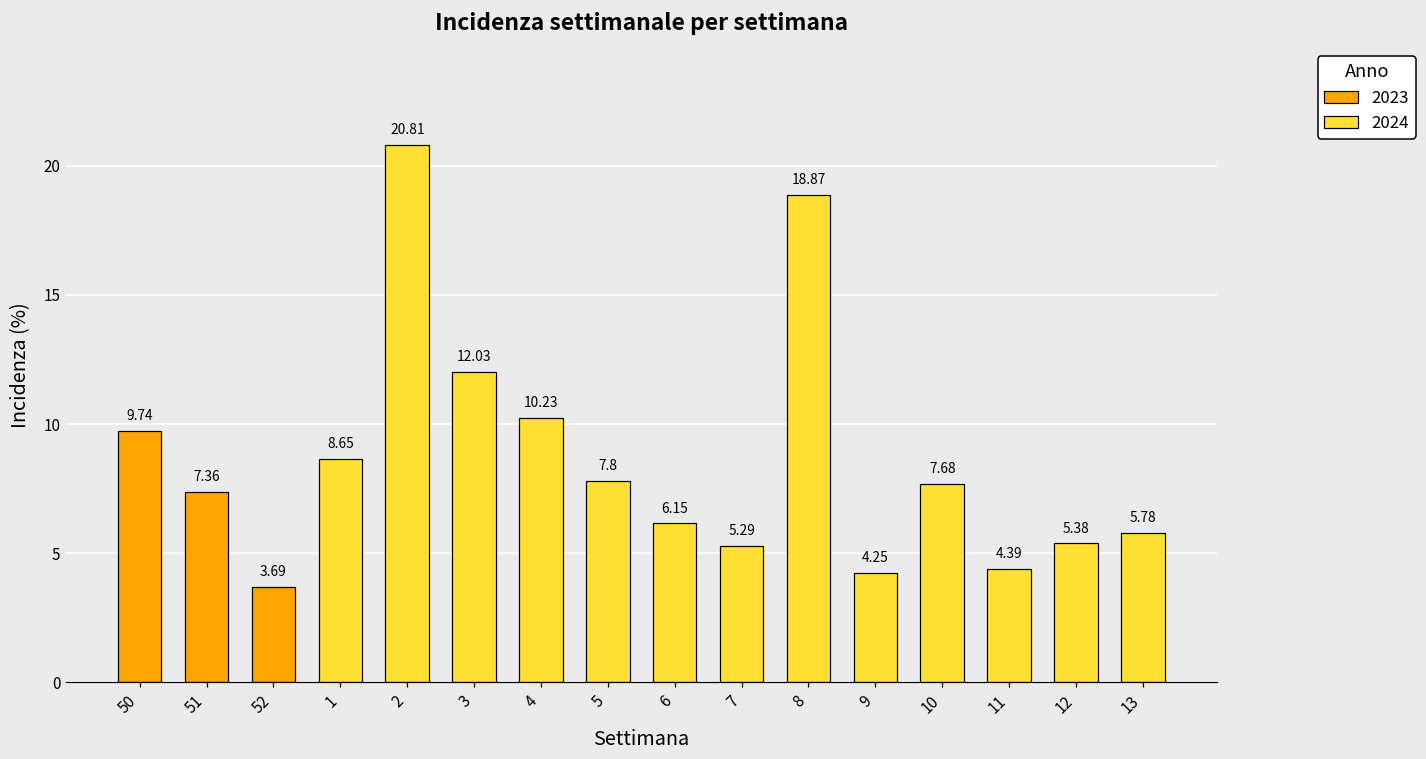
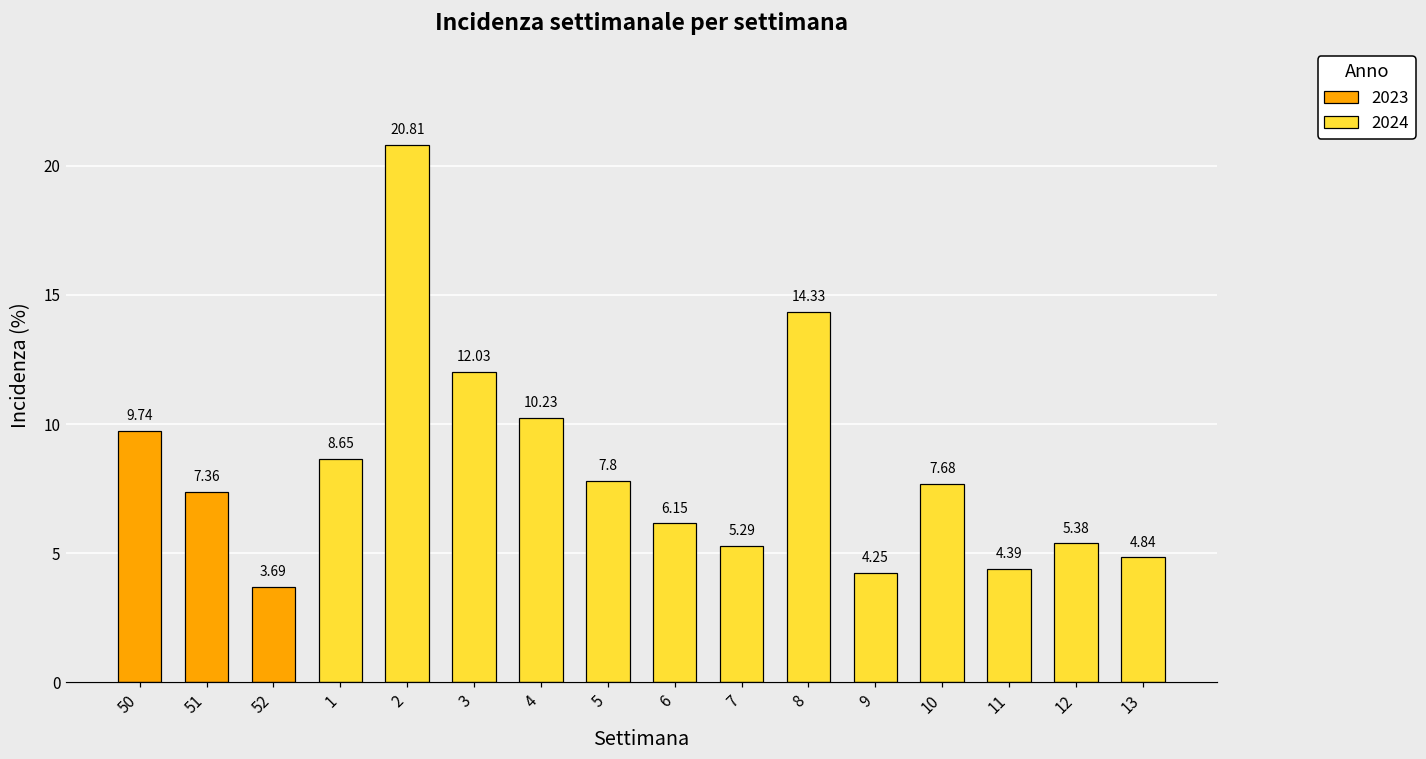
  {
    "50": 9.74,
    "51": 7.36,
    "52": 3.69,
    "1": 8.65,
    "2": 20.81,
    "3": 12.03,
    "4": 10.23,
    "5": 7.8,
    "6": 6.15,
    "7": 5.29,
-   "8": 18.87,
+   "8": 14.33,
    "9": 4.25,
    "10": 7.68,
    "11": 4.39,
    "12": 5.38,
-   "13": 5.78
+   "13": 4.84
  }
